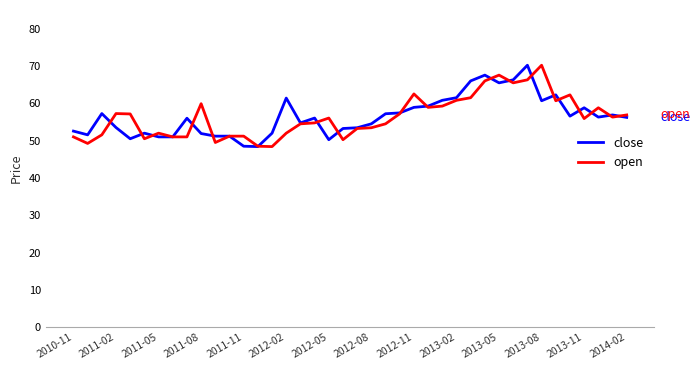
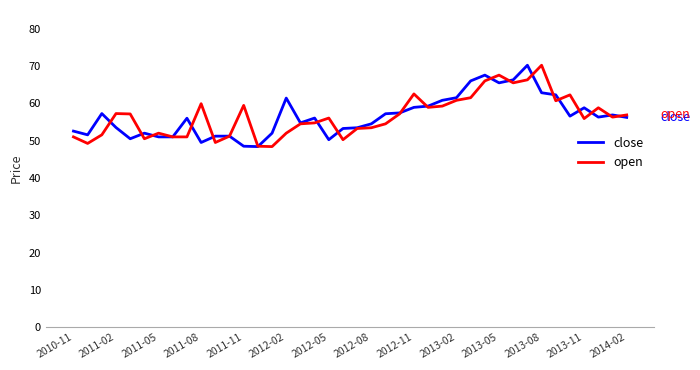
  {
    "close": {
      "2010-11": 53,
      "2011-02": 54,
      "2011-05": 51,
-     "2011-08": 52,
+     "2011-08": 50,
      "2011-11": 49,
      "2012-02": 61,
      "2012-05": 50,
      "2012-08": 55,
      "2012-11": 59,
      "2013-02": 62,
      "2013-05": 65,
-     "2013-08": 61,
+     "2013-08": 63,
      "2013-11": 59
    },
    "open": {
      "2010-11": 51,
      "2011-02": 57,
      "2011-05": 52,
      "2011-08": 60,
-     "2011-11": 51,
+     "2011-11": 59,
      "2012-02": 52,
      "2012-05": 56,
      "2012-08": 53,
      "2012-11": 63,
      "2013-02": 61,
      "2013-05": 68,
      "2013-08": 70,
      "2013-11": 56
    }
  }
